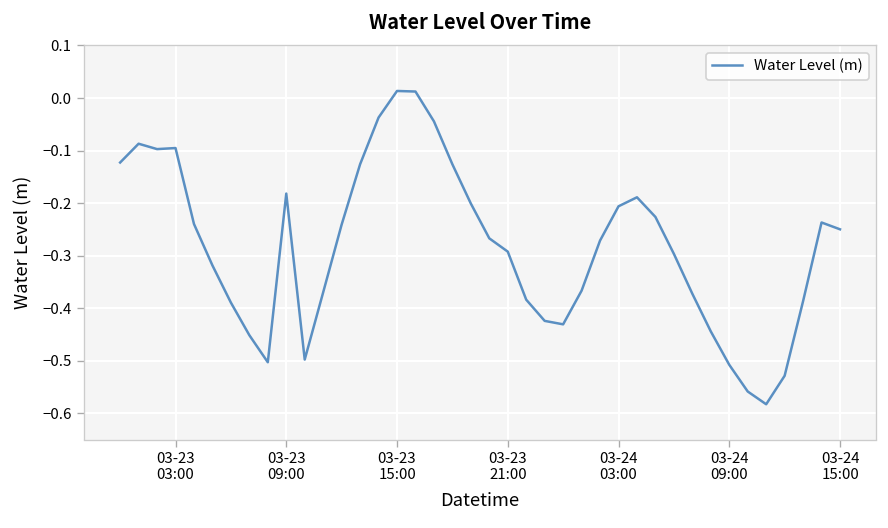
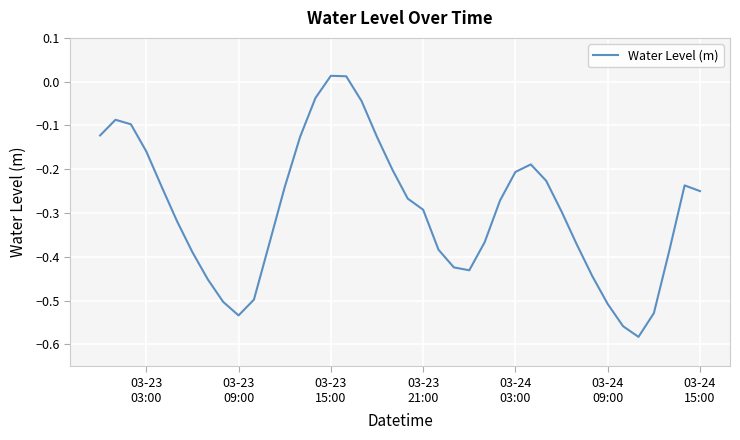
  {
-   "03-23 03:00": -0.10,
-   "03-23 09:00": -0.18,
+   "03-23 03:00": -0.16,
+   "03-23 09:00": -0.53,
    "03-23 15:00": 0.01,
    "03-23 21:00": -0.29,
    "03-24 03:00": -0.21,
    "03-24 09:00": -0.51,
    "03-24 15:00": -0.25
  }
